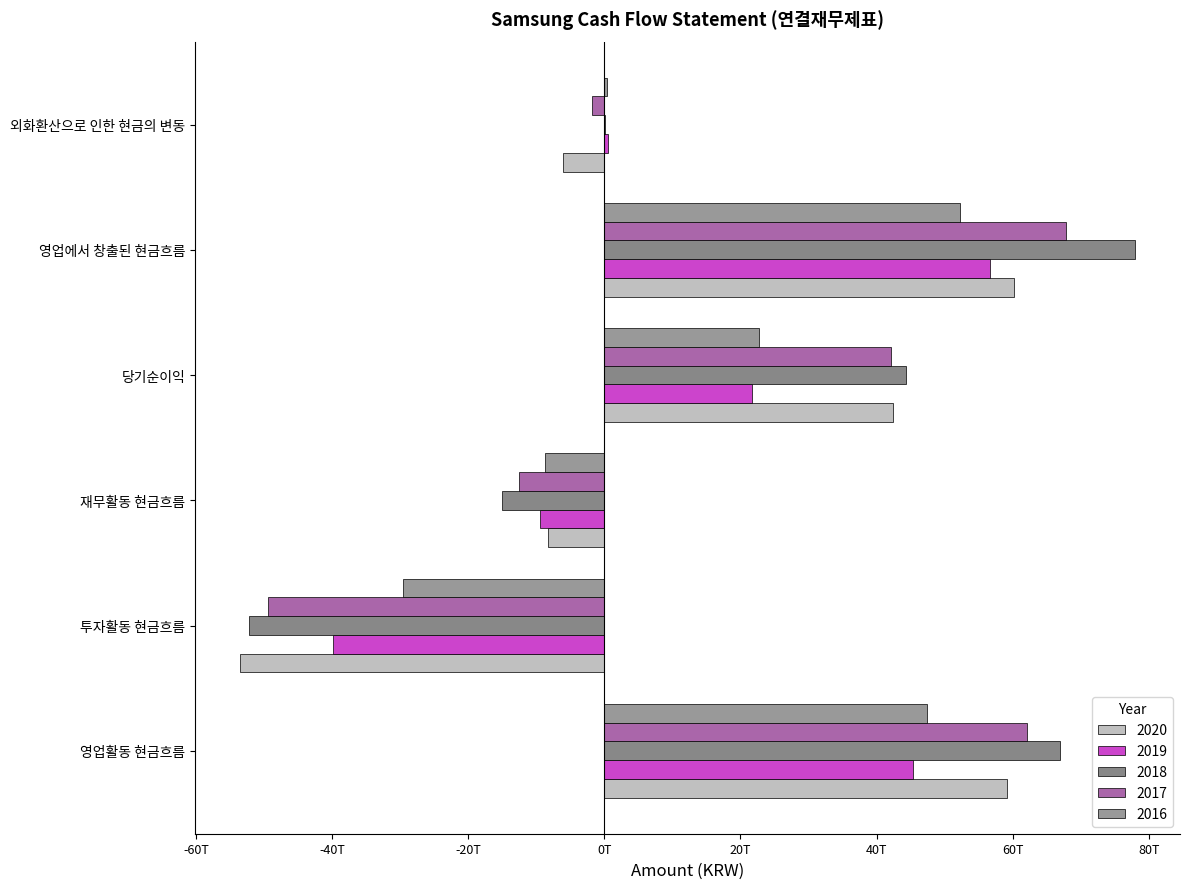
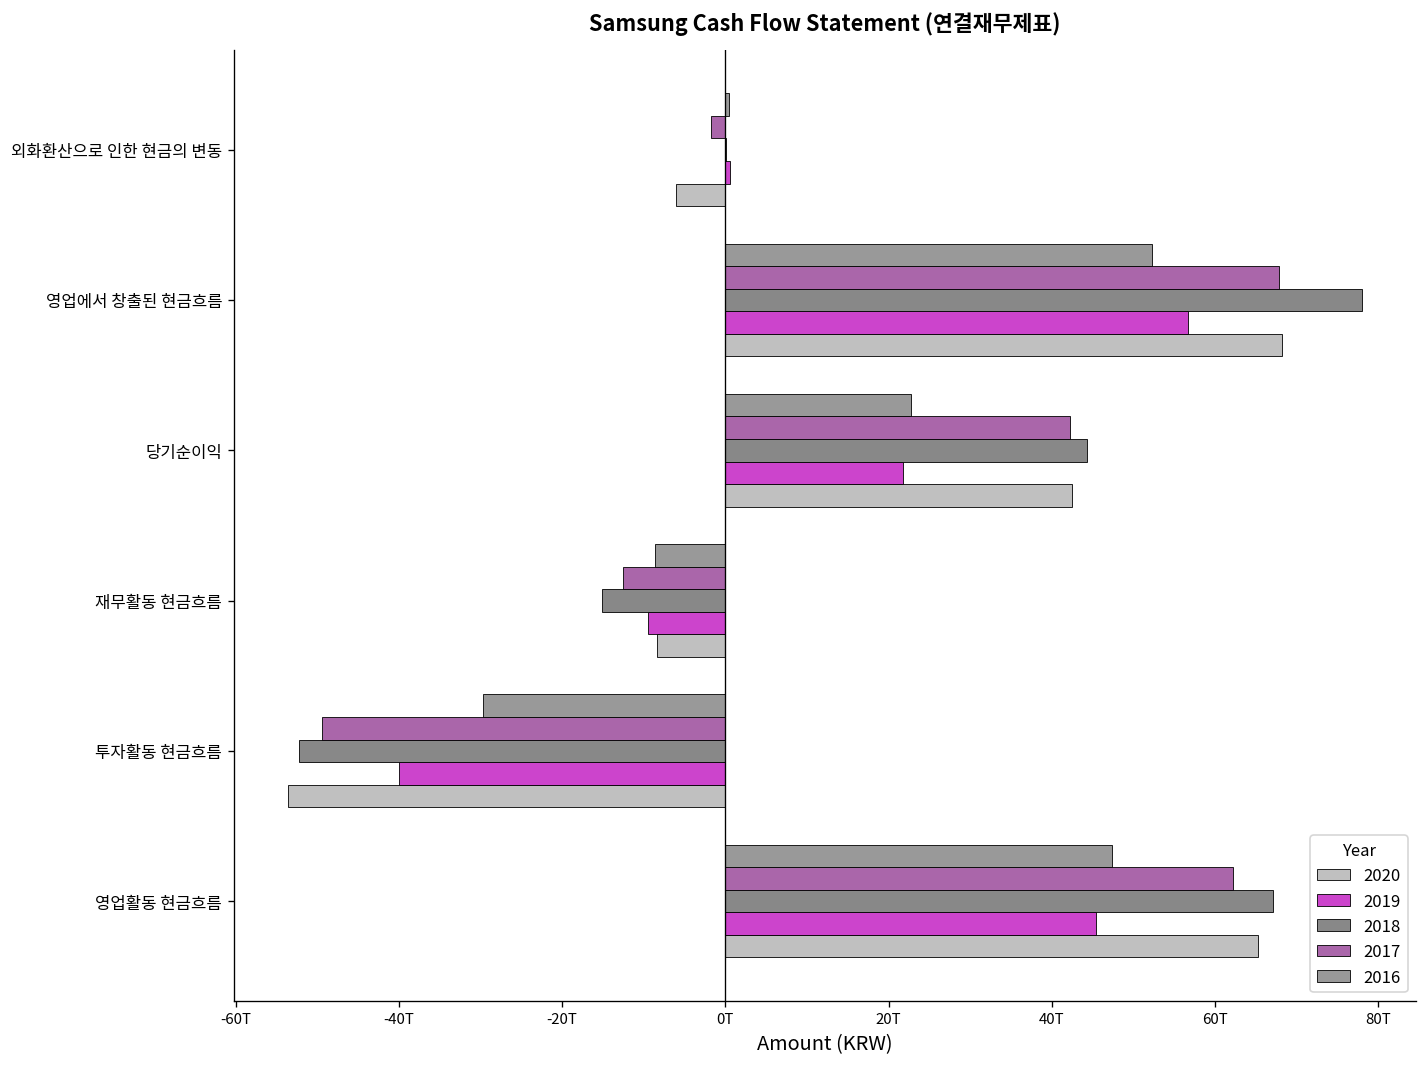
  {
    "2020": {
      "외화환산으로 인한 현금의 변동": "-6T",
-     "영업에서 창출된 현금흐름": "60T",
+     "영업에서 창출된 현금흐름": "68T",
      "당기순이익": "42T",
      "재무활동 현금흐름": "-8T",
      "투자활동 현금흐름": "-54T",
-     "영업활동 현금흐름": "59T"
+     "영업활동 현금흐름": "65T"
    }
  }
